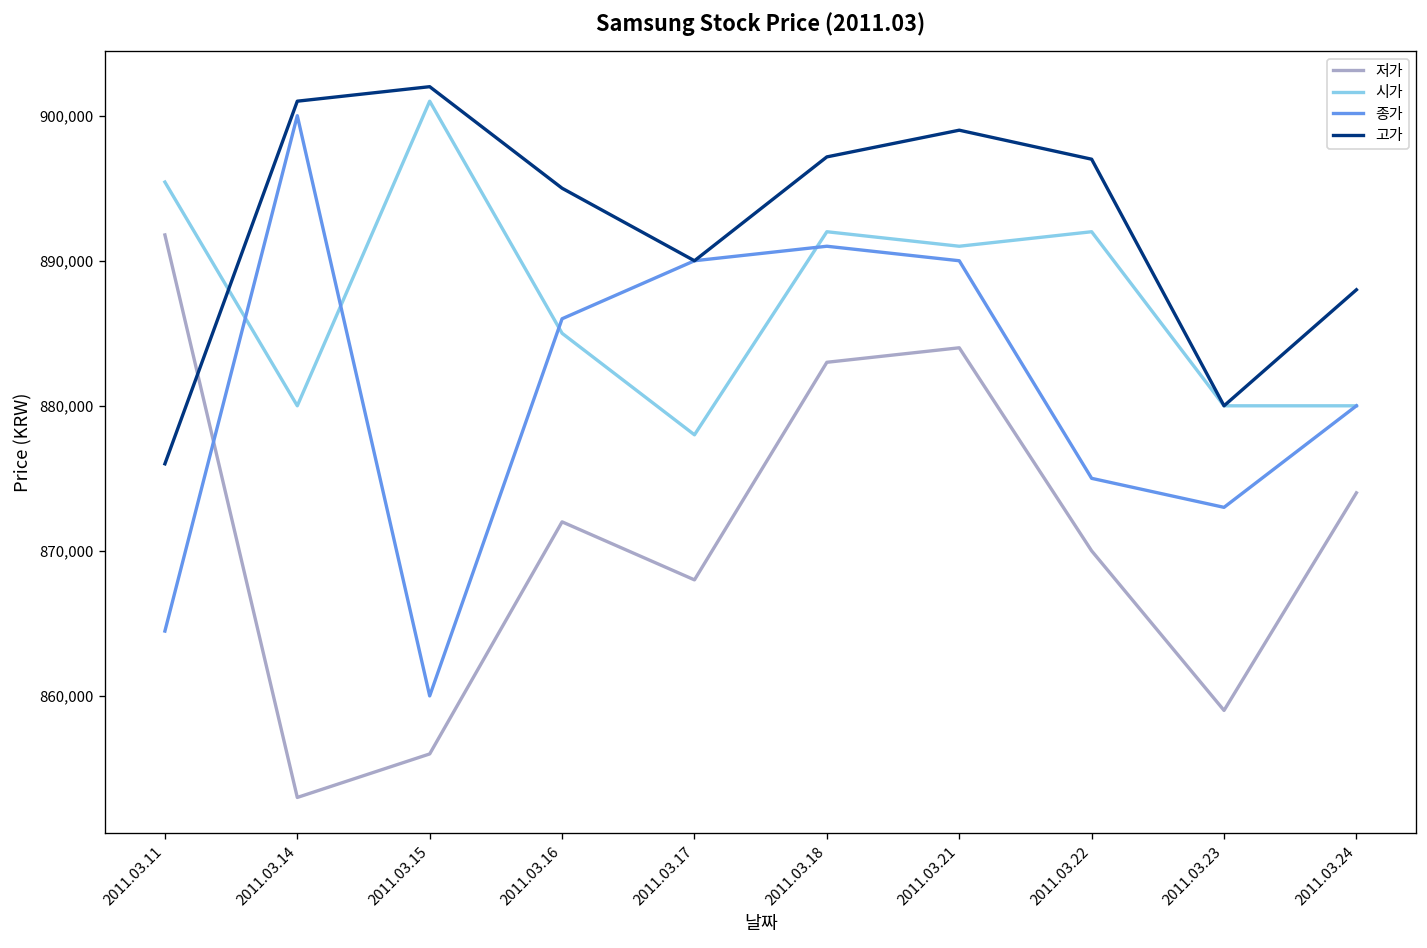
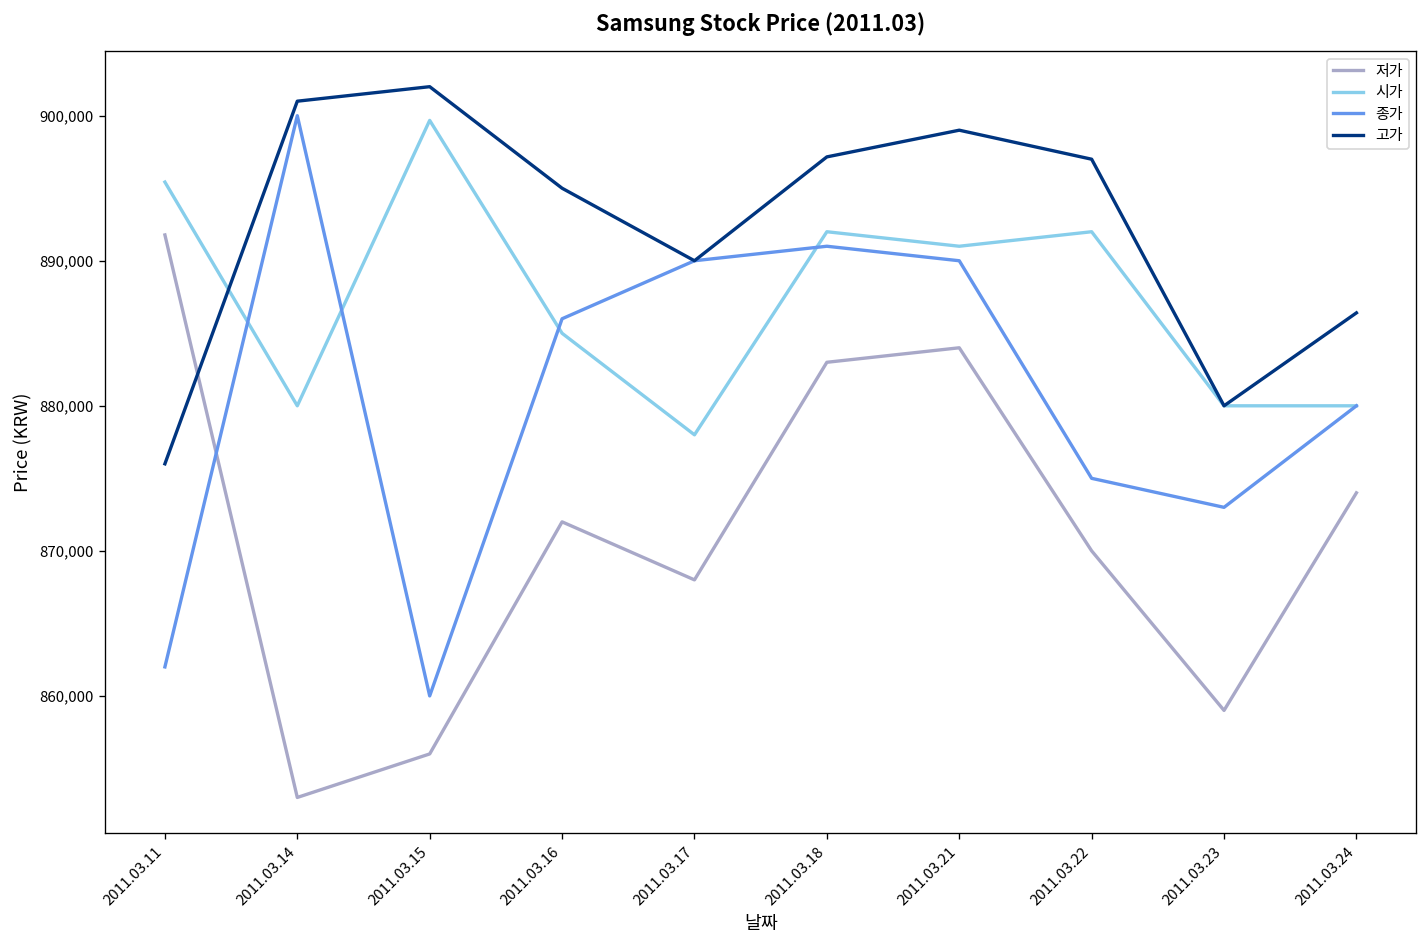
  {
    "저가": {
      "2011.03.11": "891,800",
      "2011.03.14": "853,000",
      "2011.03.15": "856,000",
      "2011.03.16": "872,000",
      "2011.03.17": "868,000",
      "2011.03.18": "883,000",
      "2011.03.21": "884,000",
      "2011.03.22": "870,000",
      "2011.03.23": "859,000",
      "2011.03.24": "874,000"
    },
    "시가": {
      "2011.03.11": "895,400",
      "2011.03.14": "880,000",
-     "2011.03.15": "901,000",
+     "2011.03.15": "899,700",
      "2011.03.16": "885,000",
      "2011.03.17": "878,000",
      "2011.03.18": "892,000",
      "2011.03.21": "891,000",
      "2011.03.22": "892,000"
    },
    "종가": {
-     "2011.03.11": "864,500",
+     "2011.03.11": "862,000",
      "2011.03.14": "900,000",
      "2011.03.15": "860,000",
      "2011.03.16": "886,000",
      "2011.03.18": "891,000",
      "2011.03.21": "890,000",
      "2011.03.22": "875,000",
      "2011.03.23": "873,000"
    },
    "고가": {
      "2011.03.11": "876,000",
      "2011.03.14": "901,000",
      "2011.03.15": "902,000",
      "2011.03.16": "895,000",
      "2011.03.18": "897,200",
      "2011.03.21": "899,000",
      "2011.03.22": "897,000",
-     "2011.03.24": "888,000"
+     "2011.03.24": "886,400"
    }
  }
